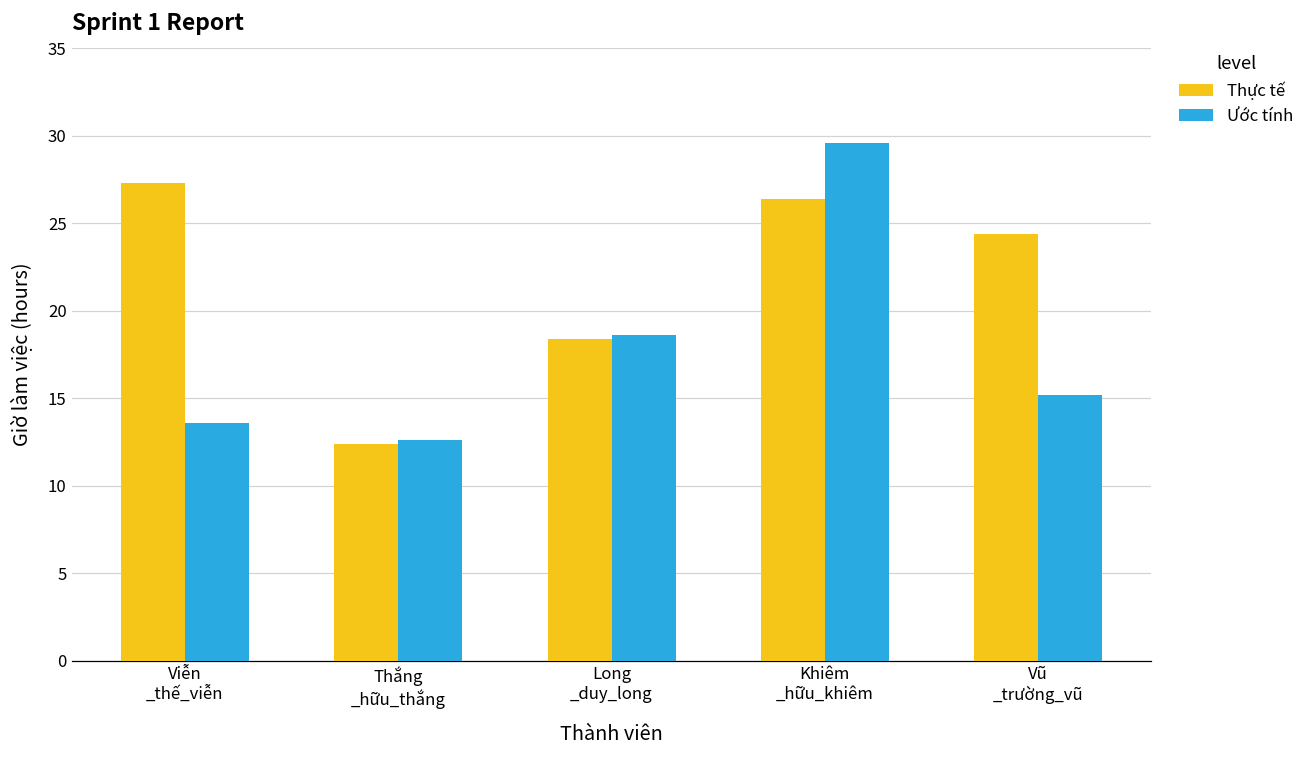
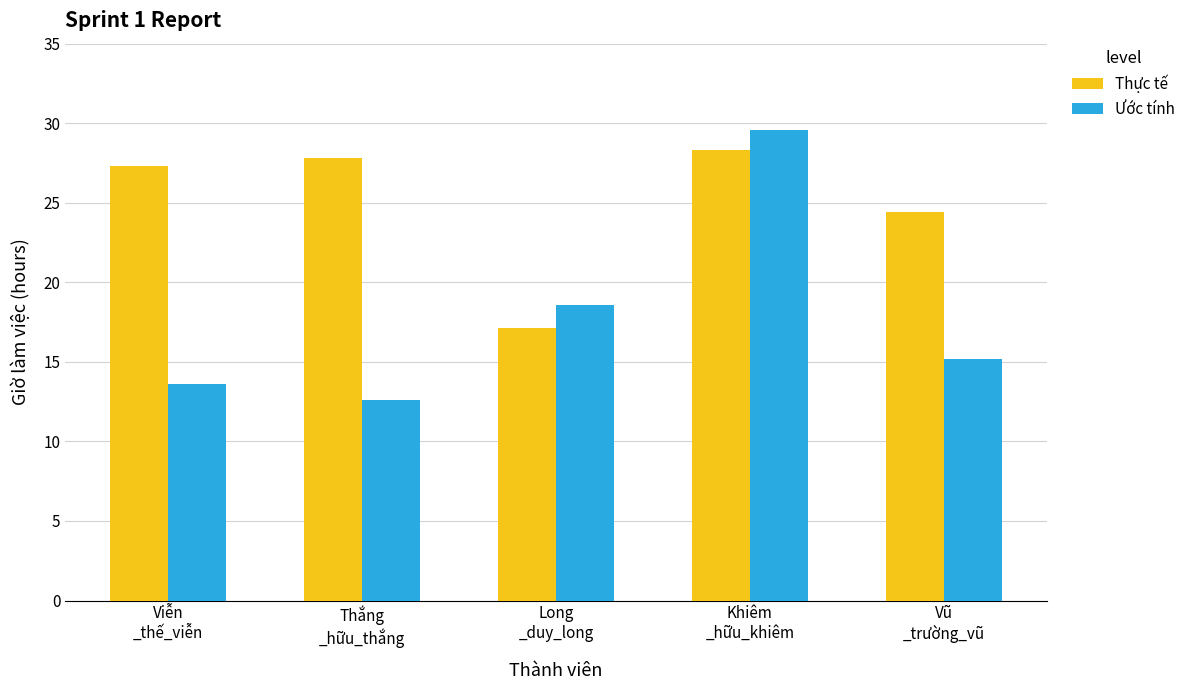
  {
    "Thực tế": {
      "Viễn _thế_viễn": 27.3,
-     "Thắng _hữu_thắng": 12.4,
-     "Long _duy_long": 18.4,
-     "Khiêm _hữu_khiêm": 26.4,
+     "Thắng _hữu_thắng": 27.8,
+     "Long _duy_long": 17.1,
+     "Khiêm _hữu_khiêm": 28.3,
      "Vũ _trường_vũ": 24.4
    },
    "Ước tính": {
      "Viễn _thế_viễn": 13.6,
      "Thắng _hữu_thắng": 12.6,
      "Long _duy_long": 18.6,
      "Khiêm _hữu_khiêm": 29.6,
      "Vũ _trường_vũ": 15.2
    }
  }
